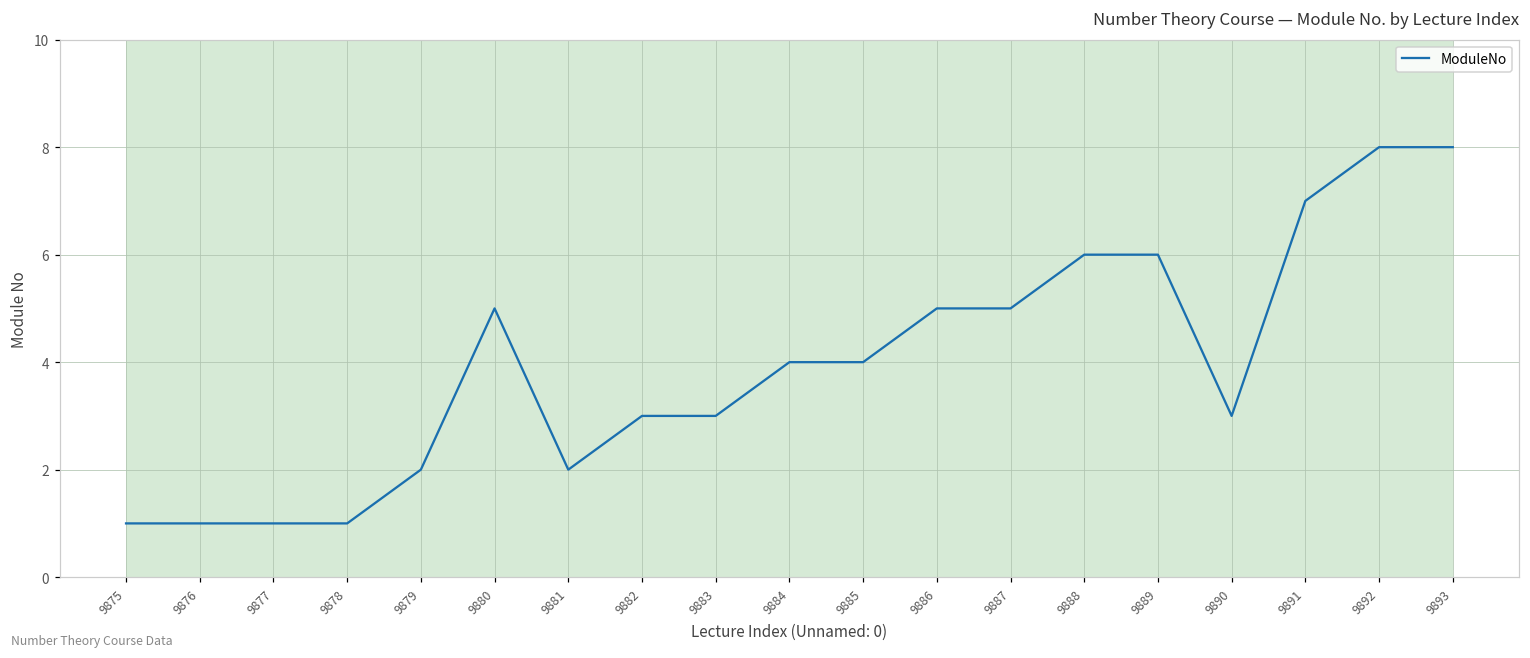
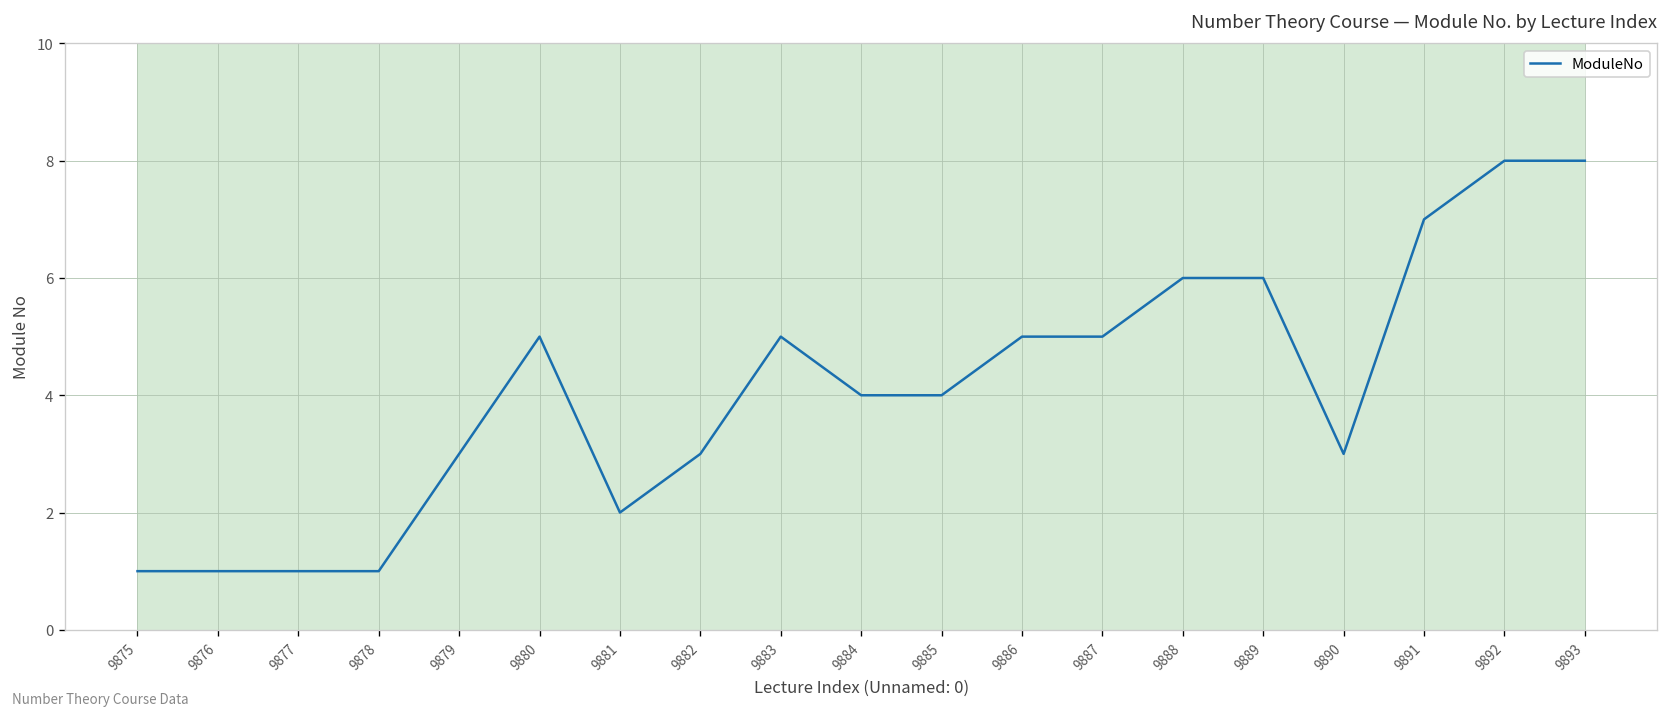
  {
    "9875": 1,
    "9876": 1,
    "9877": 1,
    "9878": 1,
-   "9879": 2,
+   "9879": 3,
    "9880": 5,
    "9881": 2,
    "9882": 3,
-   "9883": 3,
+   "9883": 5,
    "9884": 4,
    "9885": 4,
    "9886": 5,
    "9887": 5,
    "9888": 6,
    "9889": 6,
    "9890": 3,
    "9891": 7,
    "9892": 8,
    "9893": 8
  }
